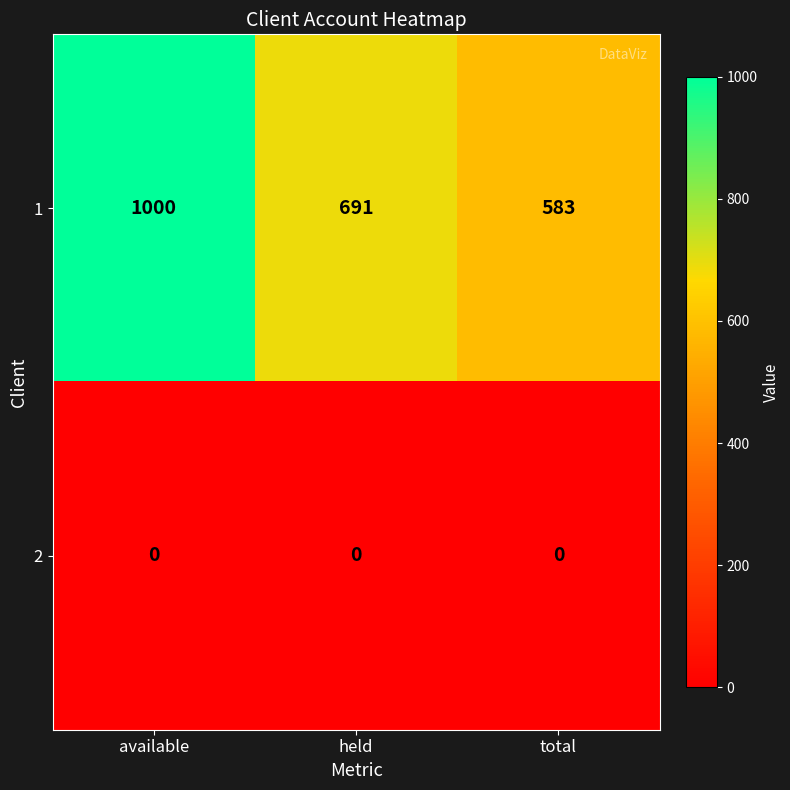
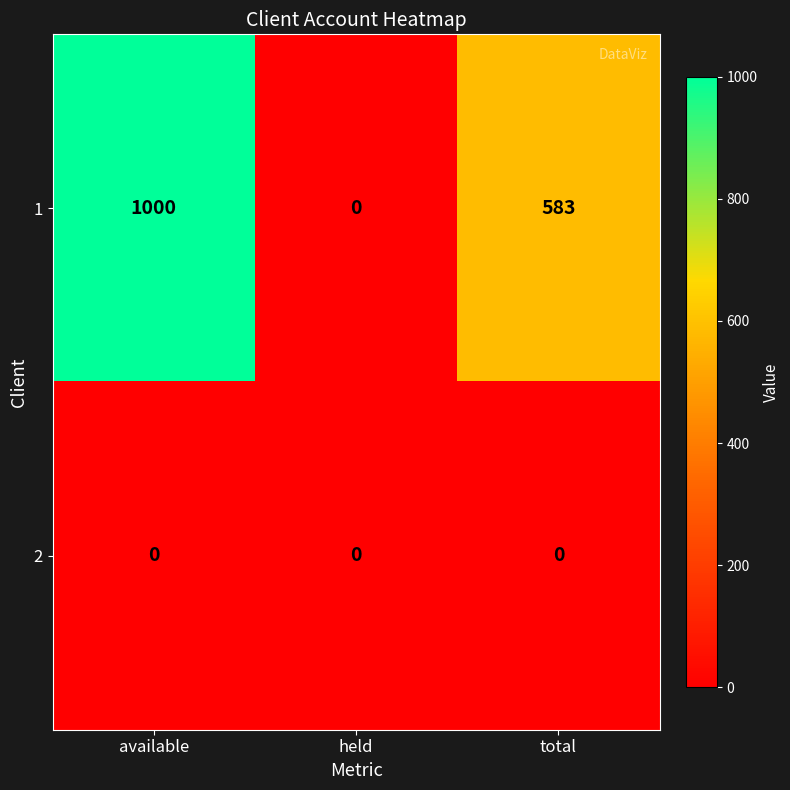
  {
    "1": {
      "available": 1000,
-     "held": 691
+     "held": 0
    },
    "2": {
      "available": 0,
      "held": 0,
      "total": 0
    }
  }
